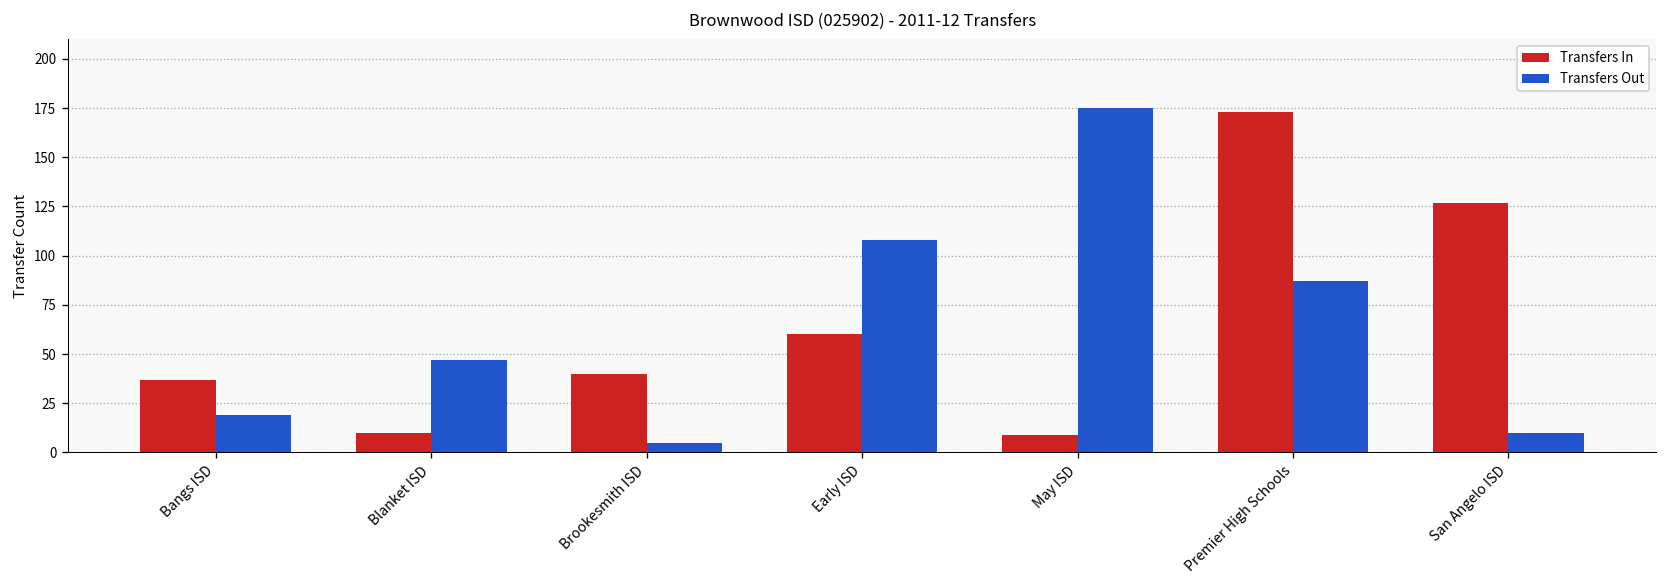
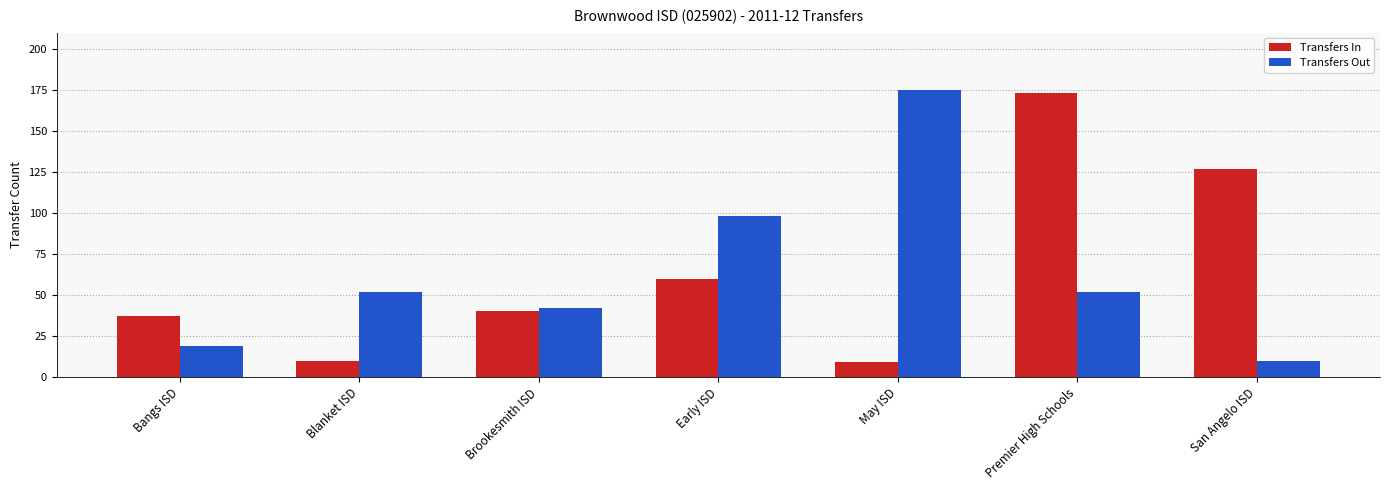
  {
    "Transfers In": {
      "Bangs ISD": 37,
      "Blanket ISD": 10,
      "Brookesmith ISD": 40,
      "Early ISD": 60,
      "May ISD": 9,
      "Premier High Schools": 173,
      "San Angelo ISD": 127
    },
    "Transfers Out": {
      "Bangs ISD": 19,
-     "Blanket ISD": 47,
-     "Brookesmith ISD": 5,
-     "Early ISD": 108,
+     "Blanket ISD": 52,
+     "Brookesmith ISD": 42,
+     "Early ISD": 98,
      "May ISD": 175,
-     "Premier High Schools": 87,
+     "Premier High Schools": 52,
      "San Angelo ISD": 10
    }
  }
